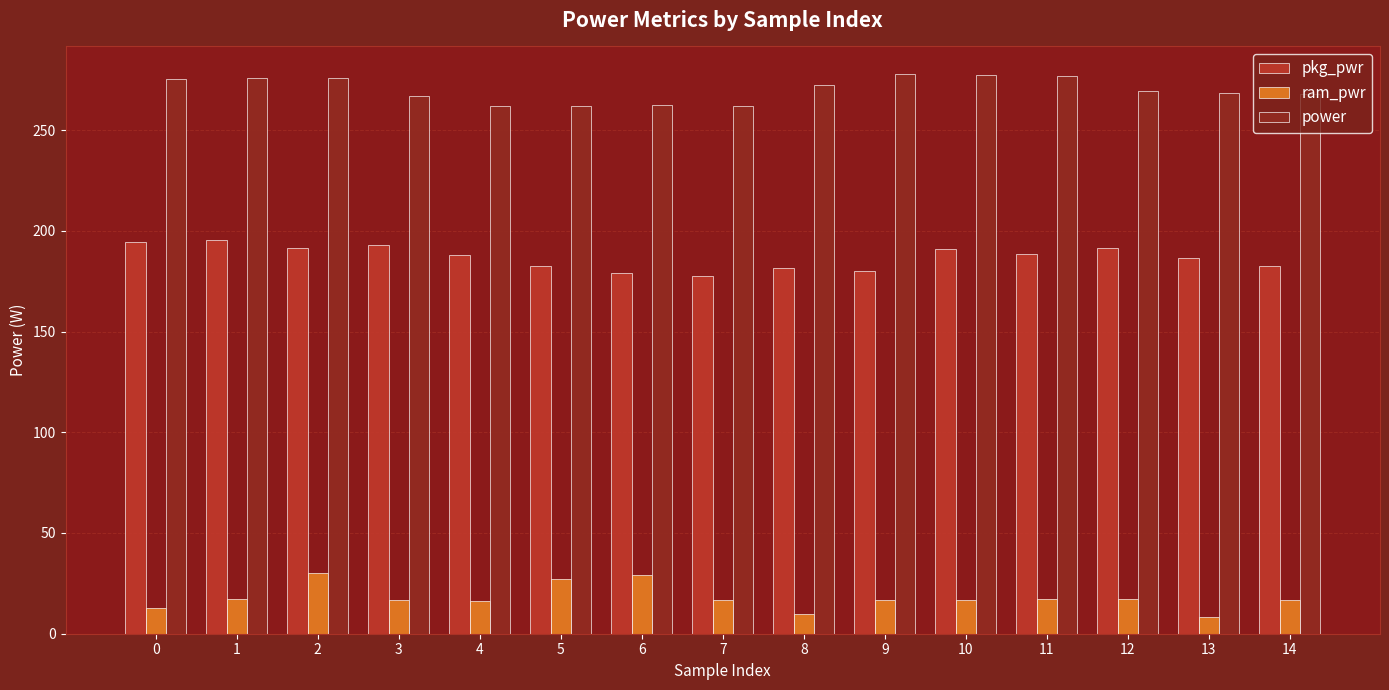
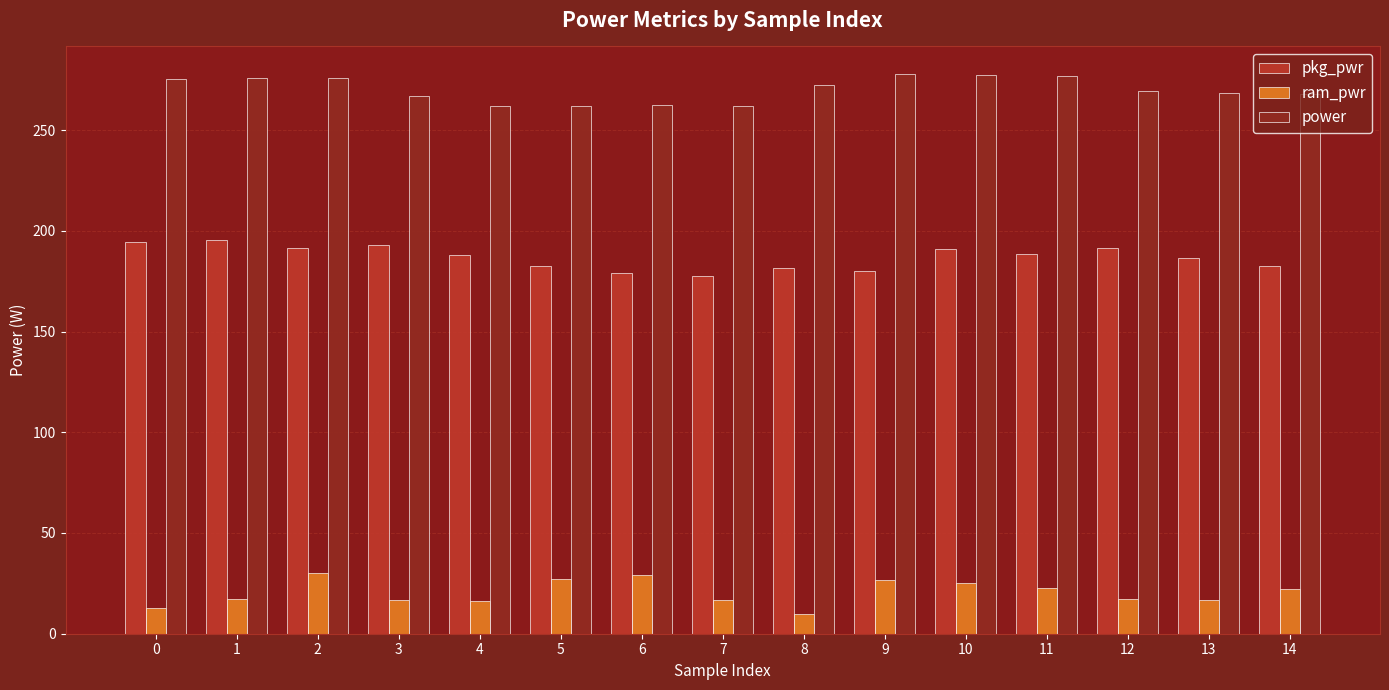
  {
    "ram_pwr": {
      "0": 13,
      "1": 17,
      "2": 30,
      "3": 17,
      "4": 16,
      "5": 27,
      "6": 29,
      "7": 17,
      "8": 10,
-     "9": 17,
-     "10": 17,
-     "11": 17,
+     "9": 27,
+     "10": 25,
+     "11": 23,
      "12": 17,
-     "13": 8,
-     "14": 17
+     "13": 17,
+     "14": 22
    }
  }
